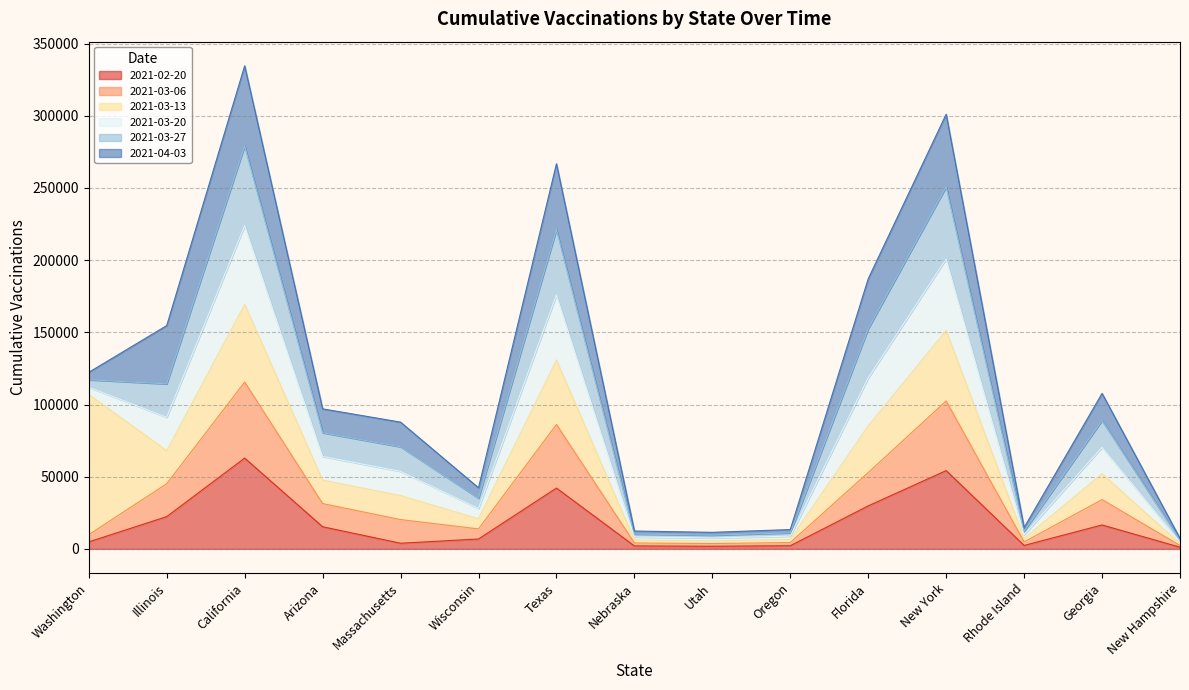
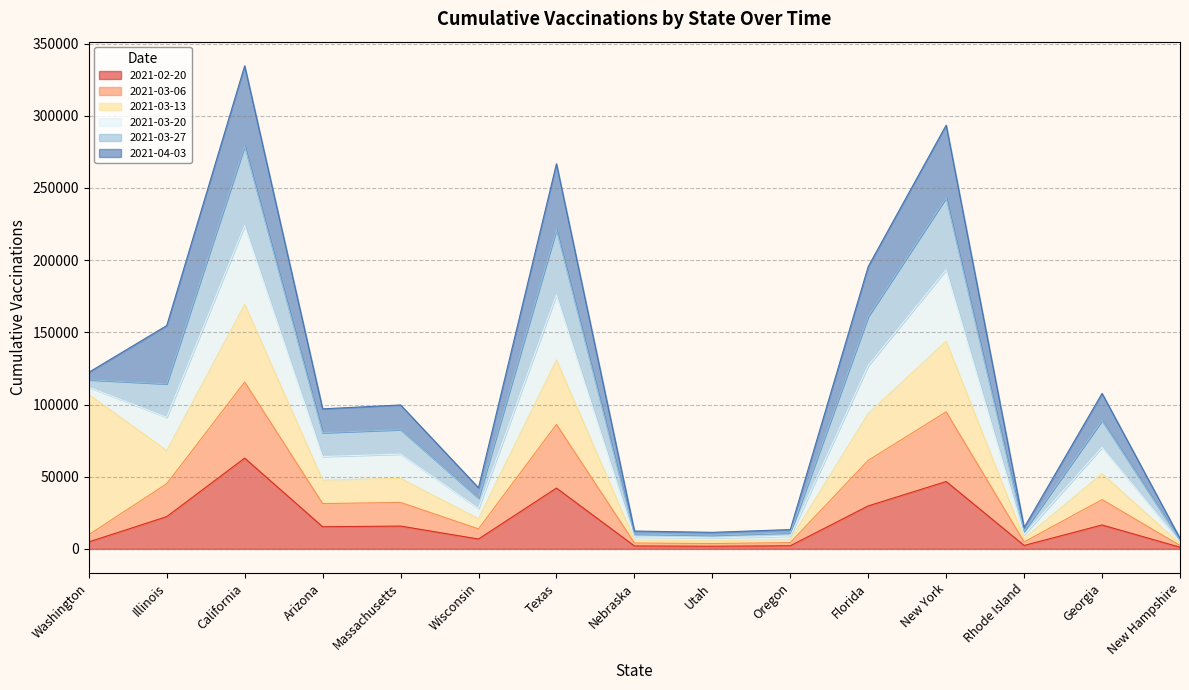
  {
    "2021-02-20": {
      "Washington": 5000,
      "Illinois": 22000,
      "California": 63000,
      "Arizona": 15000,
-     "Massachusetts": 4000,
+     "Massachusetts": 16000,
      "Wisconsin": 7000,
      "Texas": 42000,
      "Nebraska": 2000,
      "Utah": 2000,
      "Oregon": 2000,
      "Florida": 30000,
-     "New York": 54000,
+     "New York": 47000,
      "Rhode Island": 2000,
      "Georgia": 17000
    },
    "2021-03-06": {
      "Washington": 5000,
      "Illinois": 23000,
      "California": 53000,
      "Arizona": 16000,
      "Massachusetts": 16000,
      "Wisconsin": 7000,
      "Texas": 44000,
      "Nebraska": 2000,
      "Utah": 2000,
      "Oregon": 2000,
-     "Florida": 23000,
+     "Florida": 32000,
      "New York": 48000,
      "Rhode Island": 2000,
      "Georgia": 18000
    },
    "2021-03-13": {
      "Washington": 97000,
      "Illinois": 23000,
      "California": 54000,
      "Arizona": 16000,
      "Massachusetts": 17000,
      "Wisconsin": 7000,
      "Texas": 45000,
      "Nebraska": 2000,
      "Utah": 2000,
      "Oregon": 2000,
      "Florida": 32000,
      "New York": 49000,
      "Rhode Island": 2000,
      "Georgia": 18000
    },
    "2021-03-20": {
      "Washington": 5000,
      "Illinois": 23000,
      "California": 55000,
      "Arizona": 16000,
      "Massachusetts": 17000,
      "Wisconsin": 7000,
      "Texas": 45000,
      "Nebraska": 2000,
      "Utah": 2000,
      "Oregon": 2000,
      "Florida": 33000,
      "New York": 49000,
      "Rhode Island": 2000,
      "Georgia": 18000
    },
    "2021-03-27": {
      "Washington": 5000,
      "Illinois": 23000,
      "California": 55000,
      "Arizona": 16000,
      "Massachusetts": 17000,
      "Wisconsin": 7000,
      "Texas": 45000,
      "Nebraska": 2000,
      "Utah": 2000,
      "Oregon": 2000,
      "Florida": 34000,
      "New York": 50000,
      "Rhode Island": 2000,
      "Georgia": 19000
    },
    "2021-04-03": {
      "Washington": 5000,
      "Illinois": 40000,
      "California": 56000,
      "Arizona": 17000,
      "Massachusetts": 17000,
      "Wisconsin": 7000,
      "Texas": 46000,
      "Nebraska": 2000,
      "Utah": 2000,
      "Oregon": 2000,
      "Florida": 35000,
      "New York": 50000,
      "Rhode Island": 3000,
      "Georgia": 19000
    }
  }
